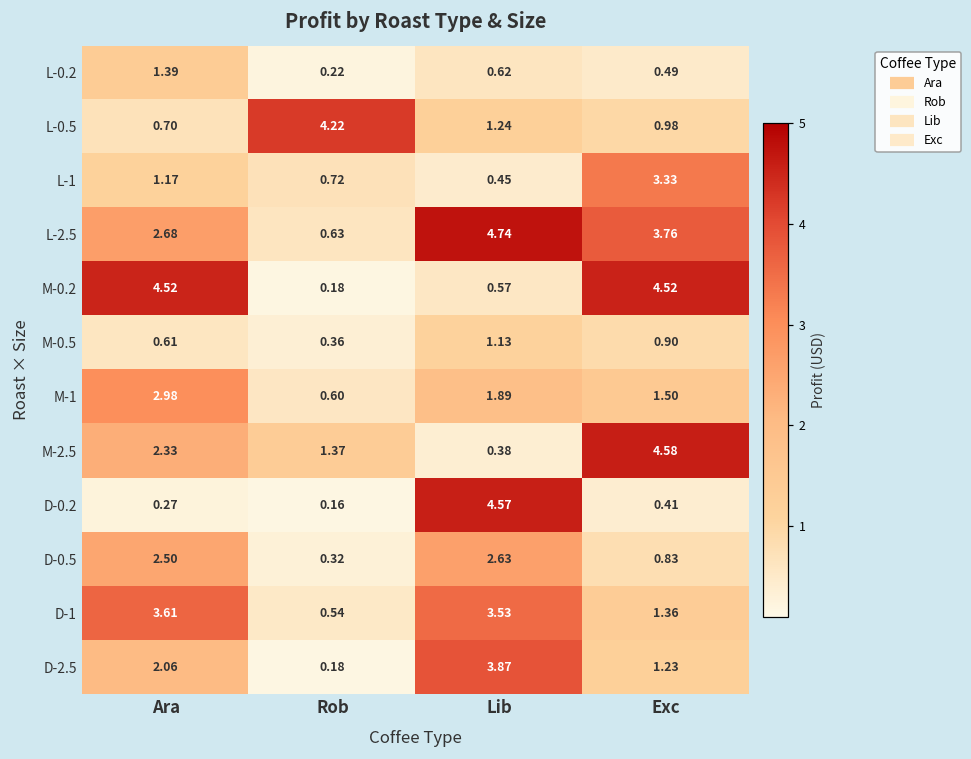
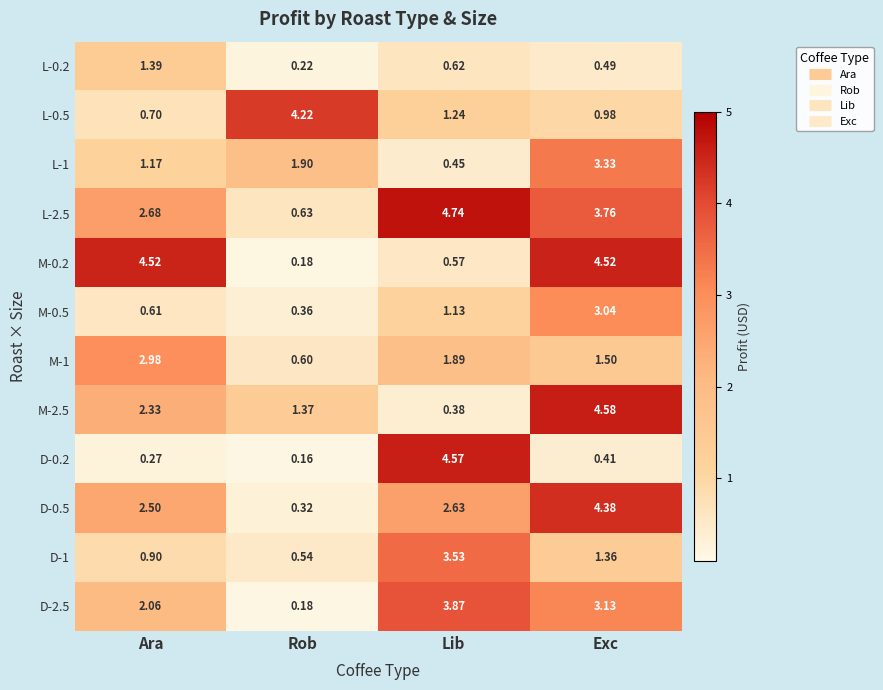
  {
    "L-0.2": {
      "Ara": 1.39,
      "Rob": 0.22,
      "Lib": 0.62,
      "Exc": 0.49
    },
    "L-0.5": {
      "Ara": 0.70,
      "Rob": 4.22,
      "Lib": 1.24,
      "Exc": 0.98
    },
    "L-1": {
      "Ara": 1.17,
-     "Rob": 0.72,
+     "Rob": 1.90,
      "Lib": 0.45,
      "Exc": 3.33
    },
    "L-2.5": {
      "Ara": 2.68,
      "Rob": 0.63,
      "Lib": 4.74,
      "Exc": 3.76
    },
    "M-0.2": {
      "Ara": 4.52,
      "Rob": 0.18,
      "Lib": 0.57,
      "Exc": 4.52
    },
    "M-0.5": {
      "Ara": 0.61,
      "Rob": 0.36,
      "Lib": 1.13,
-     "Exc": 0.90
+     "Exc": 3.04
    },
    "M-1": {
      "Ara": 2.98,
      "Rob": 0.60,
      "Lib": 1.89,
      "Exc": 1.50
    },
    "M-2.5": {
      "Ara": 2.33,
      "Rob": 1.37,
      "Lib": 0.38,
      "Exc": 4.58
    },
    "D-0.2": {
      "Ara": 0.27,
      "Rob": 0.16,
      "Lib": 4.57,
      "Exc": 0.41
    },
    "D-0.5": {
      "Ara": 2.50,
      "Rob": 0.32,
      "Lib": 2.63,
-     "Exc": 0.83
+     "Exc": 4.38
    },
    "D-1": {
-     "Ara": 3.61,
+     "Ara": 0.90,
      "Rob": 0.54,
      "Lib": 3.53,
      "Exc": 1.36
    },
    "D-2.5": {
      "Ara": 2.06,
      "Rob": 0.18,
      "Lib": 3.87,
-     "Exc": 1.23
+     "Exc": 3.13
    }
  }
